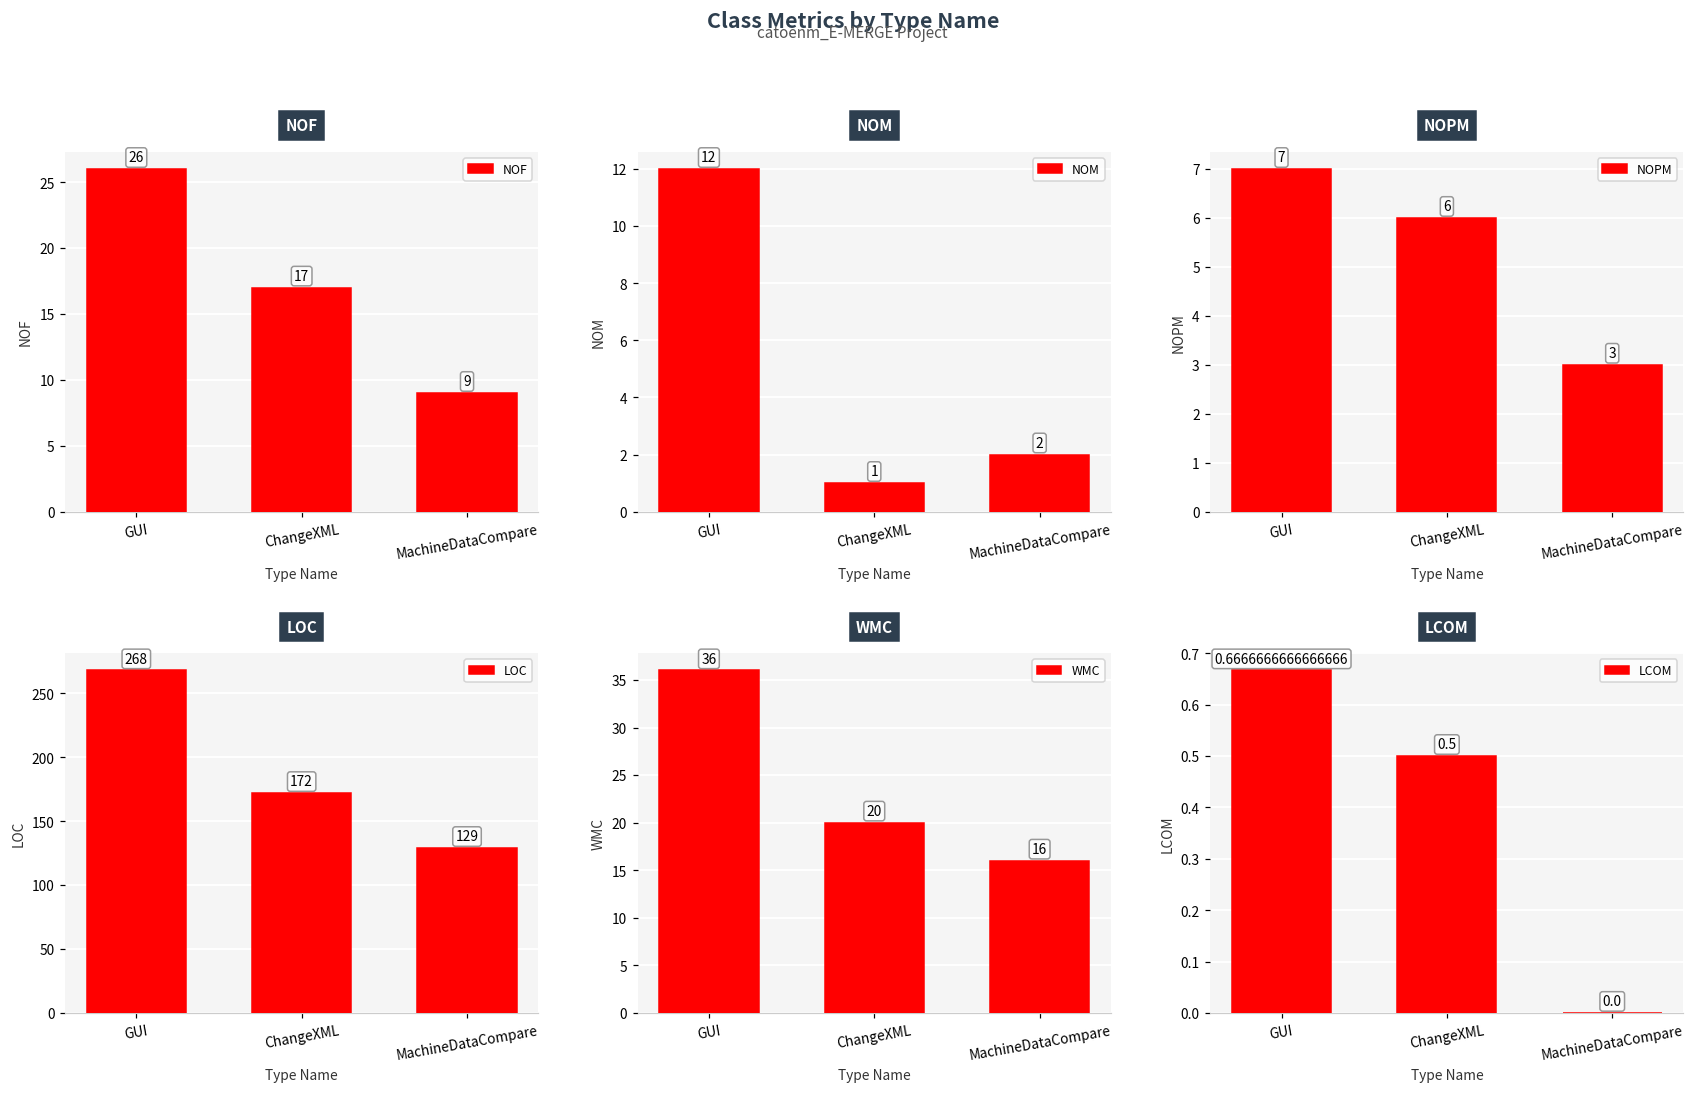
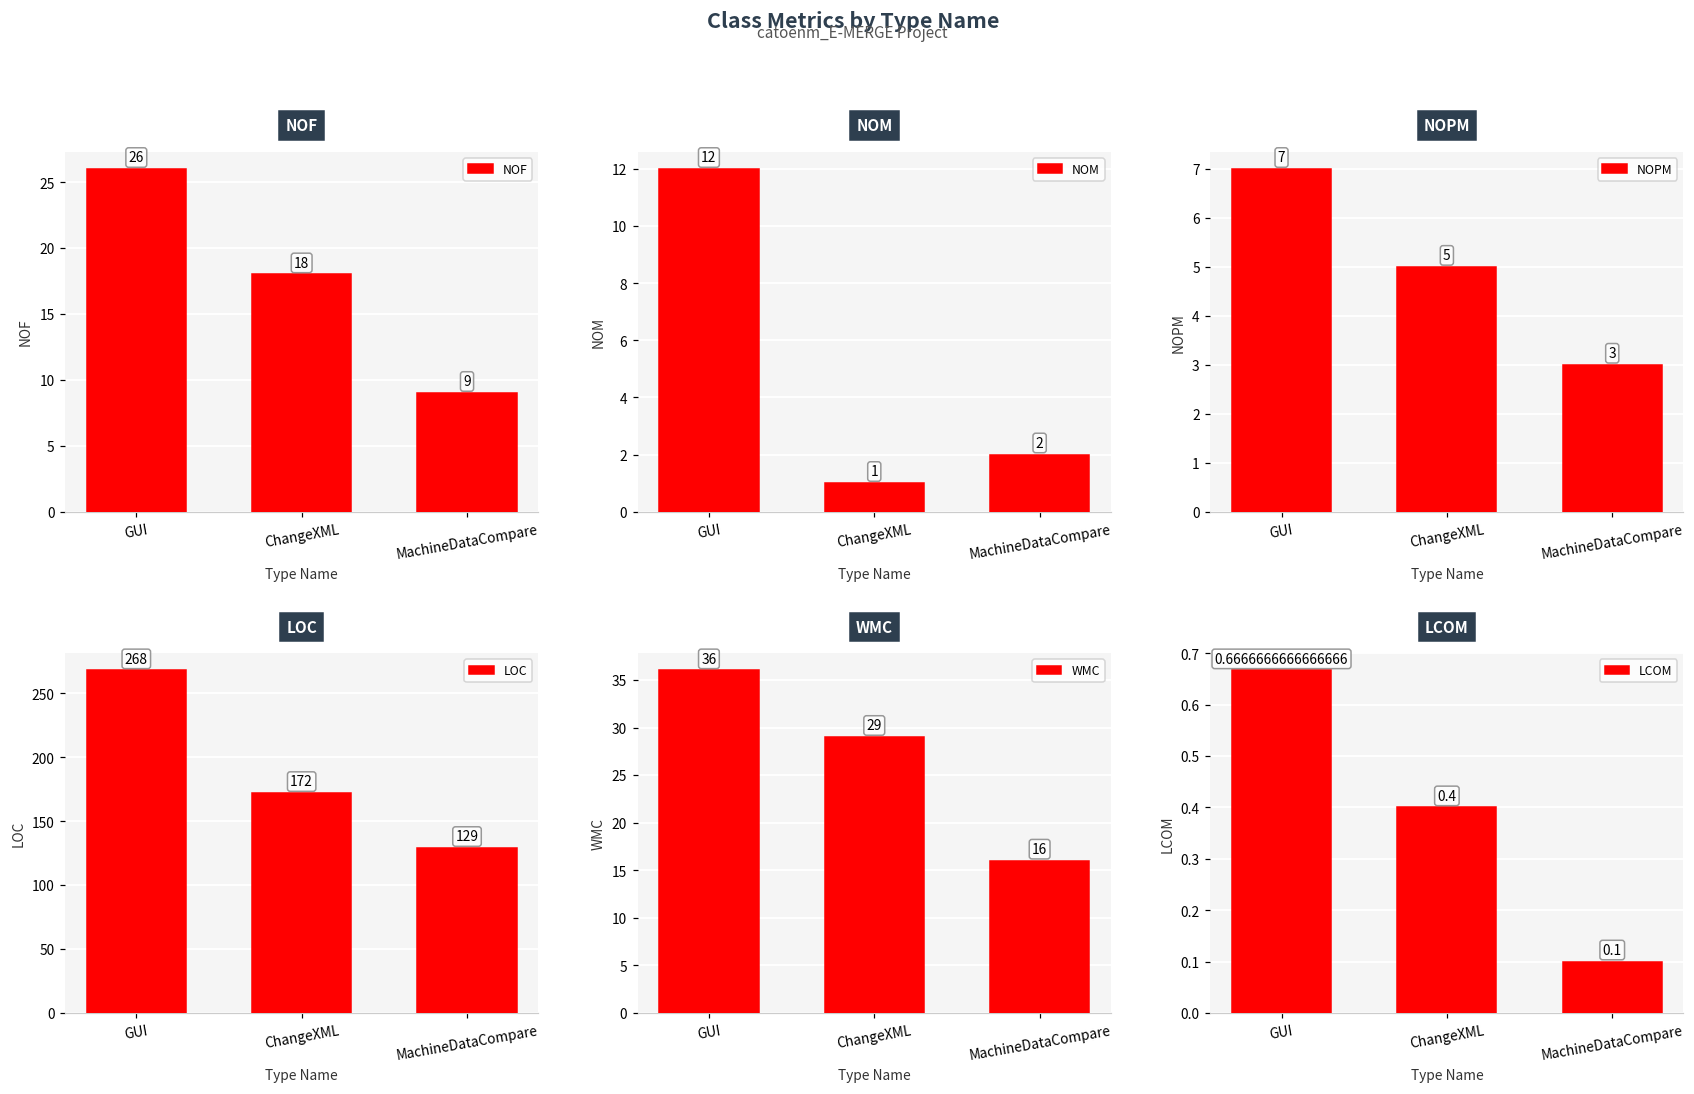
  {
    "NOF": {
-     "ChangeXML": 17
+     "ChangeXML": 18
    },
    "NOPM": {
-     "ChangeXML": 6
+     "ChangeXML": 5
    },
    "WMC": {
-     "ChangeXML": 20
+     "ChangeXML": 29
    },
    "LCOM": {
-     "ChangeXML": 0.5,
-     "MachineDataCompare": 0.0
+     "ChangeXML": 0.4,
+     "MachineDataCompare": 0.1
    }
  }
